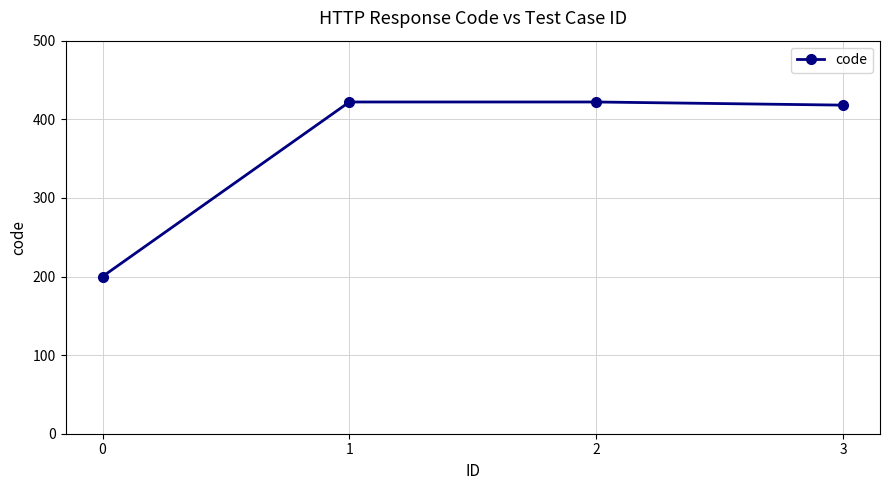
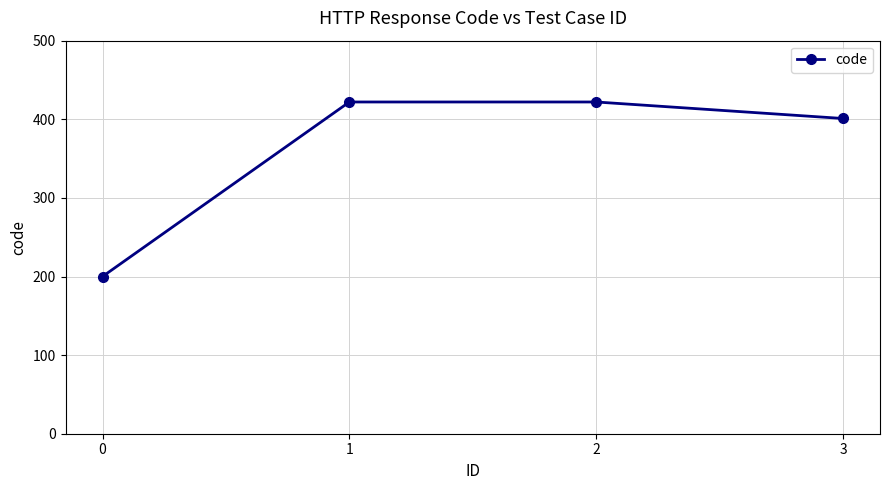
  {
    "0": 200,
    "1": 420,
    "2": 420,
-   "3": 420
+   "3": 400
  }
